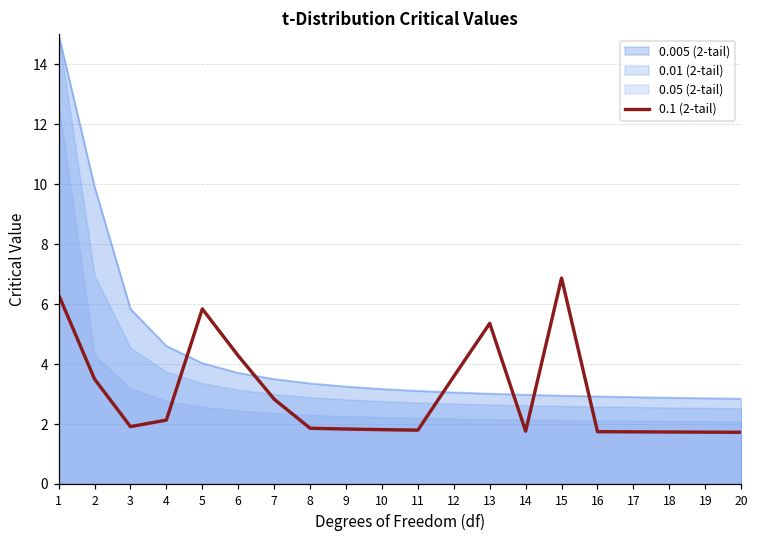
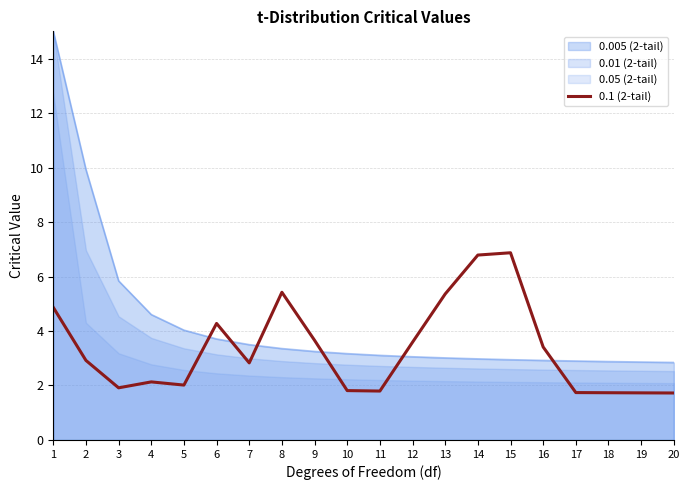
  {
    "0.1 (2-tail)": {
-     "1": 6.3,
-     "2": 3.5,
+     "1": 4.9,
+     "2": 2.9,
      "3": 1.9,
      "4": 2.1,
-     "5": 5.8,
+     "5": 2.0,
      "6": 4.3,
      "7": 2.8,
-     "8": 1.9,
-     "9": 1.8,
+     "8": 5.4,
+     "9": 3.7,
      "10": 1.8,
      "11": 1.8,
      "12": 3.6,
      "13": 5.4,
-     "14": 1.8,
+     "14": 6.8,
      "15": 6.9,
-     "16": 1.7,
+     "16": 3.4,
      "17": 1.7,
      "18": 1.7,
      "19": 1.7,
      "20": 1.7
    }
  }
